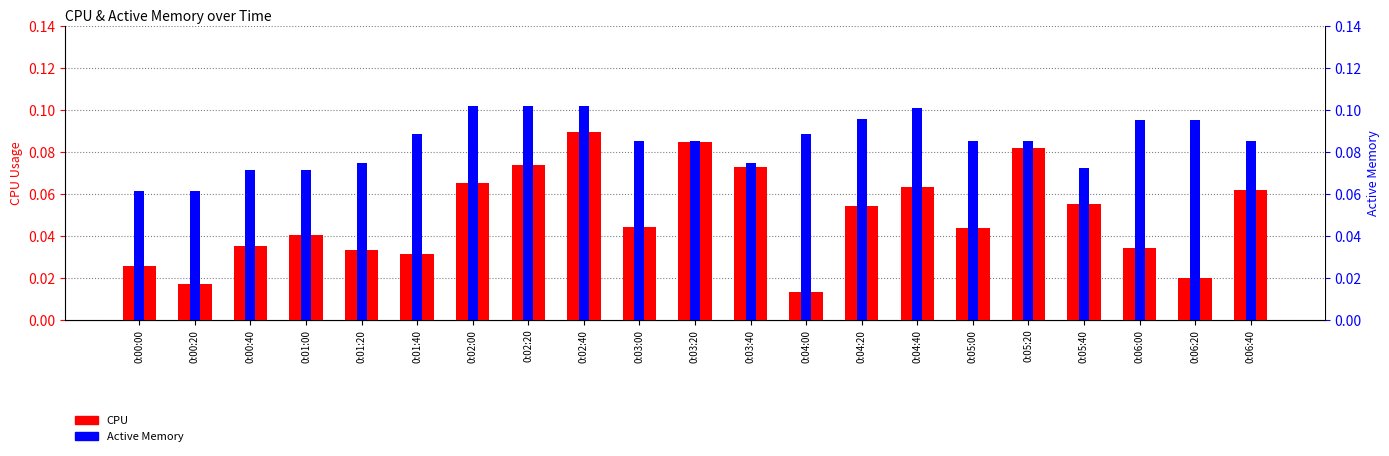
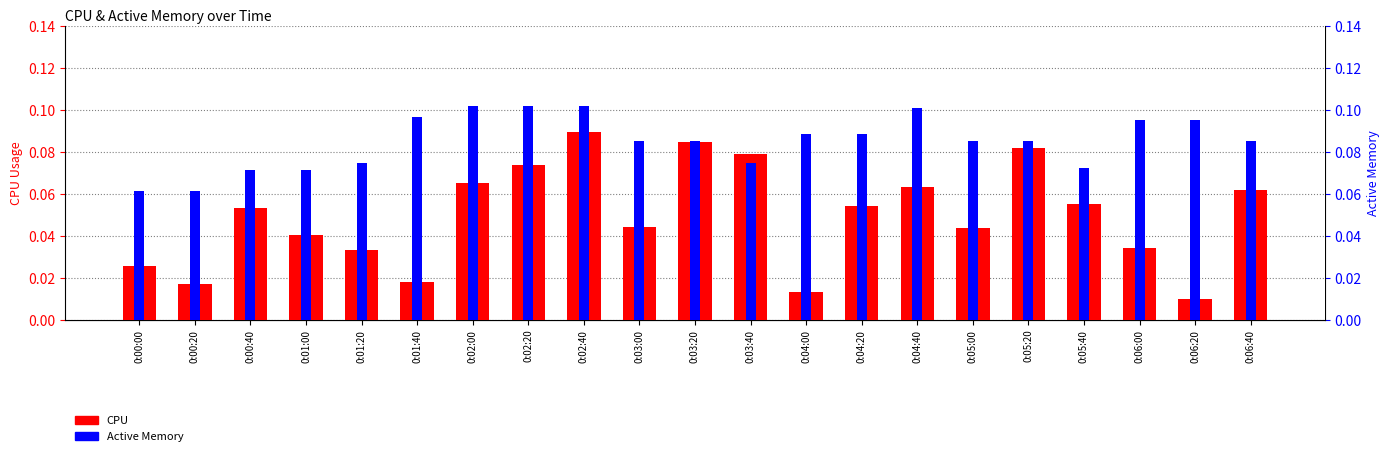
  {
    "CPU": {
-     "0:00:40": 0.035,
-     "0:01:40": 0.031,
+     "0:00:40": 0.053,
+     "0:01:40": 0.018,
      "0:03:20": 0.085,
-     "0:03:40": 0.073,
-     "0:06:20": 0.02
+     "0:03:40": 0.079,
+     "0:06:20": 0.01
    },
    "Active Memory": {
      "0:00:00": 0.061,
      "0:00:20": 0.061,
      "0:00:40": 0.071,
      "0:01:00": 0.071,
      "0:01:20": 0.075,
-     "0:01:40": 0.088,
+     "0:01:40": 0.097,
      "0:02:00": 0.102,
      "0:02:20": 0.102,
      "0:02:40": 0.102,
      "0:03:00": 0.085,
      "0:03:20": 0.085,
      "0:04:00": 0.088,
-     "0:04:20": 0.096,
+     "0:04:20": 0.088,
      "0:04:40": 0.101,
      "0:05:00": 0.085,
      "0:05:20": 0.085,
      "0:05:40": 0.072,
      "0:06:00": 0.095,
      "0:06:20": 0.095,
      "0:06:40": 0.085
    }
  }
